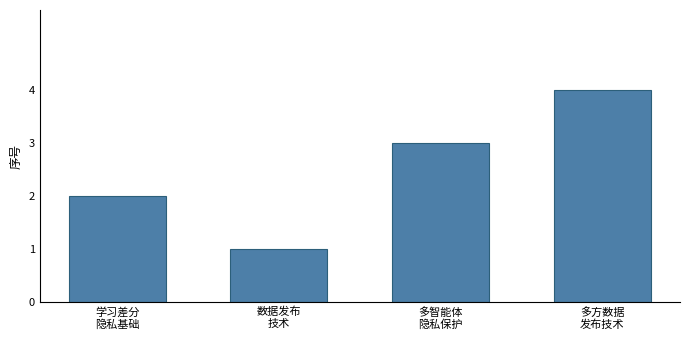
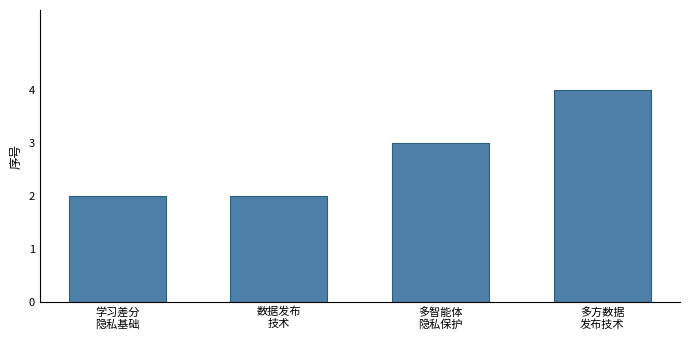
  {
    "学习差分 隐私基础": 2,
-   "数据发布 技术": 1,
+   "数据发布 技术": 2,
    "多智能体 隐私保护": 3,
    "多方数据 发布技术": 4
  }
